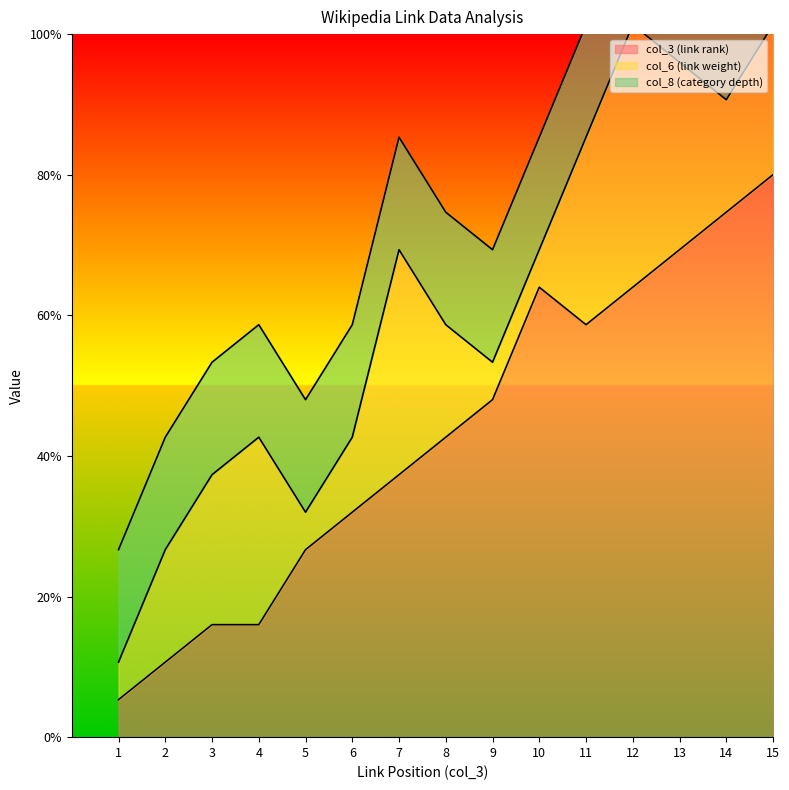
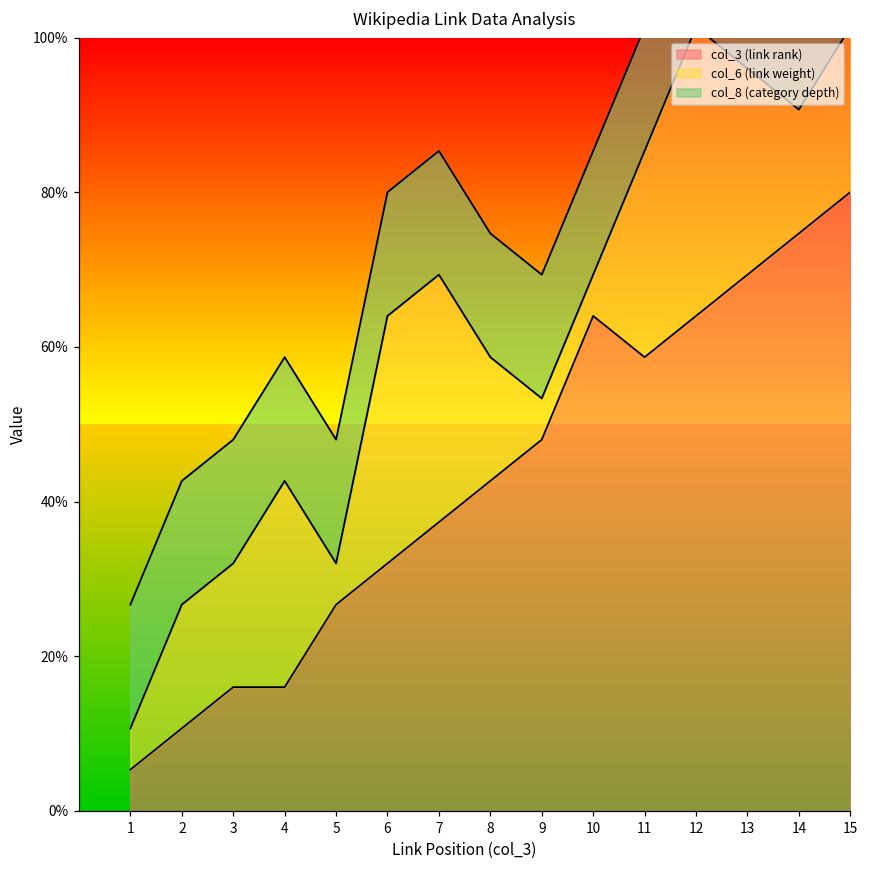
  {
    "col_3 (link rank)": {
      "1": "5%",
      "2": "11%",
      "3": "16%",
      "4": "16%",
      "5": "27%",
      "6": "32%",
      "7": "37%",
      "8": "43%",
      "9": "48%",
      "10": "64%",
      "11": "59%",
      "12": "64%",
      "13": "69%",
      "14": "75%",
      "15": "80%"
    },
    "col_6 (link weight)": {
      "1": "5%",
      "2": "16%",
-     "3": "21%",
+     "3": "16%",
      "4": "27%",
      "5": "5%",
-     "6": "11%",
+     "6": "32%",
      "7": "32%",
      "8": "16%",
      "9": "5%",
      "10": "5%",
      "11": "27%",
      "14": "16%"
    },
    "col_8 (category depth)": {
      "1": "16%",
      "2": "16%",
      "3": "16%",
      "4": "16%",
      "5": "16%",
      "6": "16%",
      "7": "16%",
      "8": "16%",
      "9": "16%",
      "10": "16%"
    }
  }
